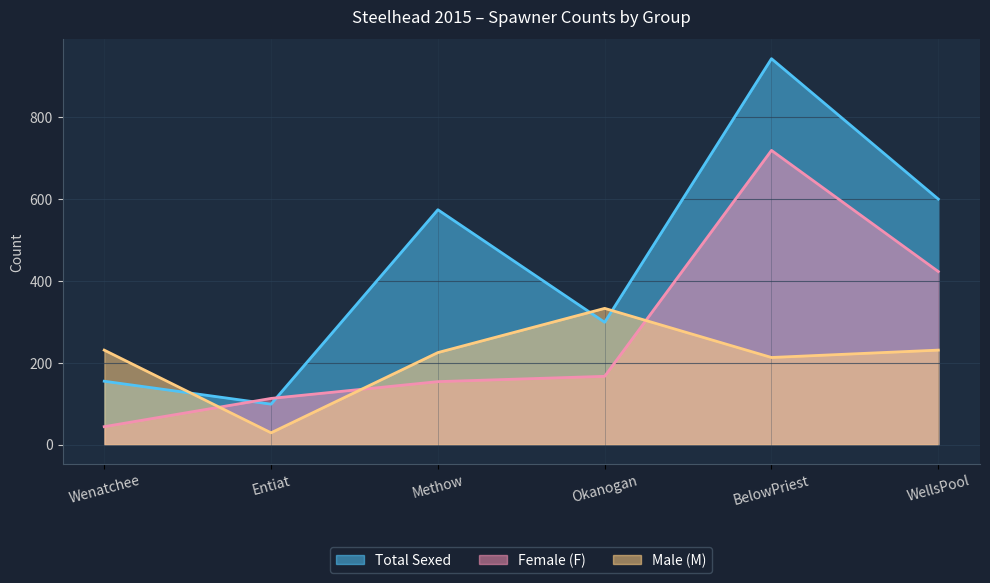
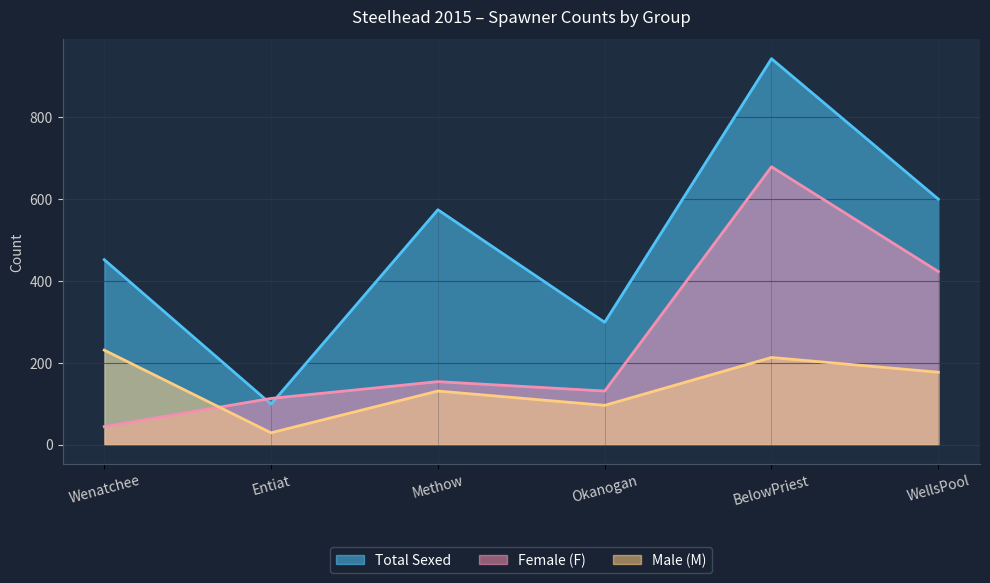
  {
    "Total Sexed": {
-     "Wenatchee": 160,
+     "Wenatchee": 450,
      "Entiat": 100,
      "Methow": 570,
      "Okanogan": 300,
      "BelowPriest": 940,
      "WellsPool": 600
    },
    "Female (F)": {
      "Wenatchee": 40,
      "Entiat": 110,
      "Methow": 150,
-     "Okanogan": 170,
-     "BelowPriest": 720,
+     "Okanogan": 130,
+     "BelowPriest": 680,
      "WellsPool": 420
    },
    "Male (M)": {
      "Wenatchee": 230,
      "Entiat": 30,
-     "Methow": 230,
-     "Okanogan": 330,
+     "Methow": 130,
+     "Okanogan": 100,
      "BelowPriest": 210,
-     "WellsPool": 230
+     "WellsPool": 180
    }
  }
